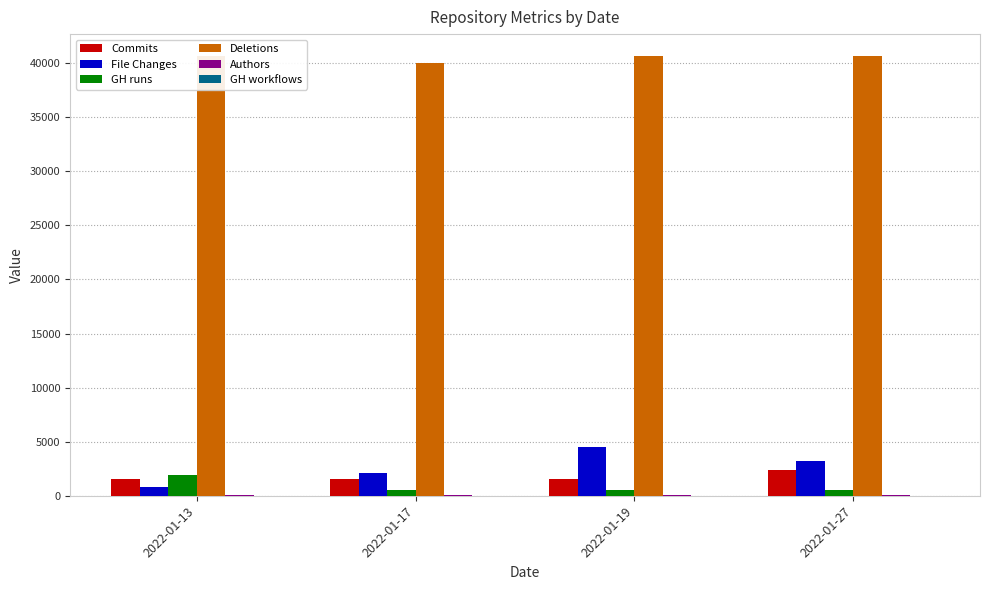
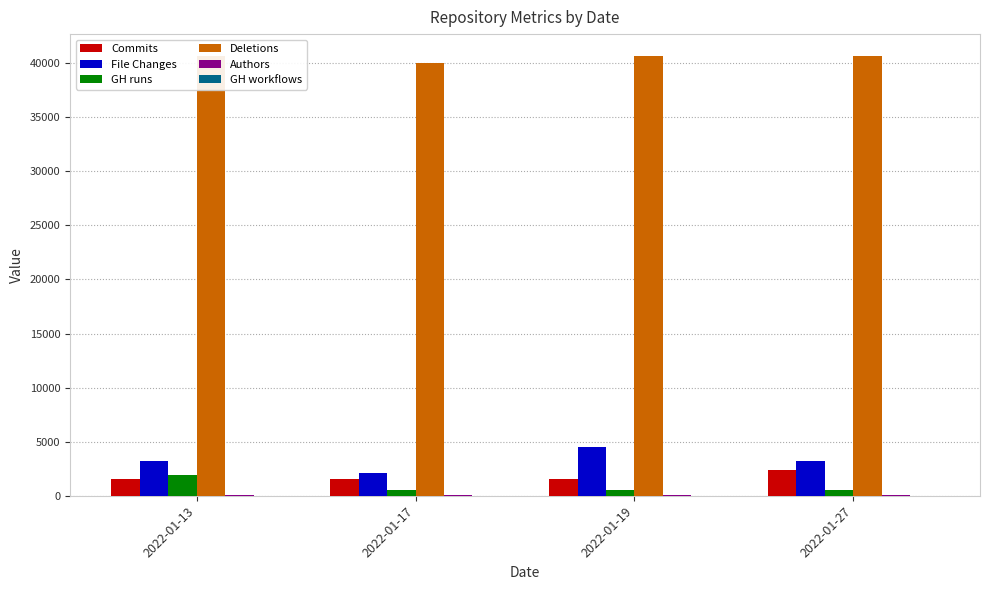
  {
    "Commits": {
      "2022-01-13": 1500,
      "2022-01-17": 1500,
      "2022-01-19": 1500,
      "2022-01-27": 2400
    },
    "File Changes": {
-     "2022-01-13": 800,
+     "2022-01-13": 3200,
      "2022-01-17": 2100,
      "2022-01-19": 4500,
      "2022-01-27": 3200
    },
    "GH runs": {
      "2022-01-13": 1900,
      "2022-01-17": 500,
      "2022-01-19": 500,
      "2022-01-27": 600
    },
    "Deletions": {
      "2022-01-17": 40000,
      "2022-01-19": 40600,
      "2022-01-27": 40700
    }
  }
